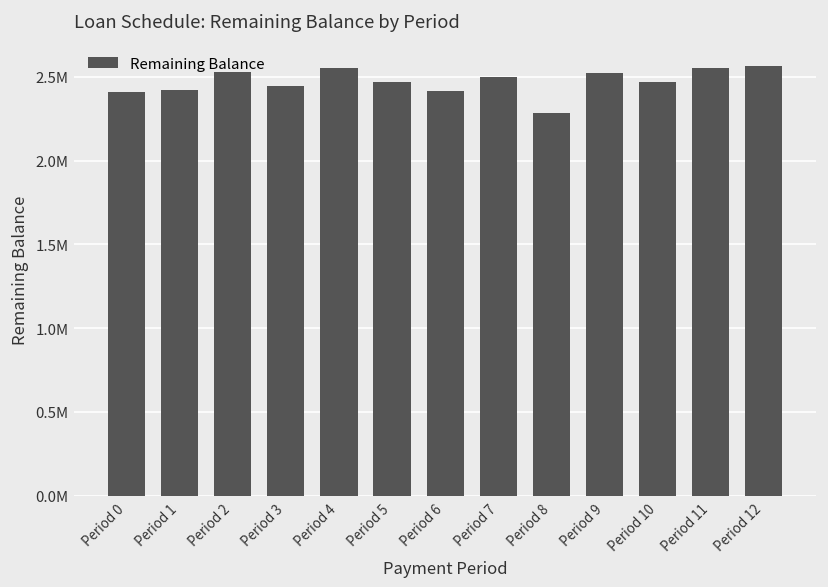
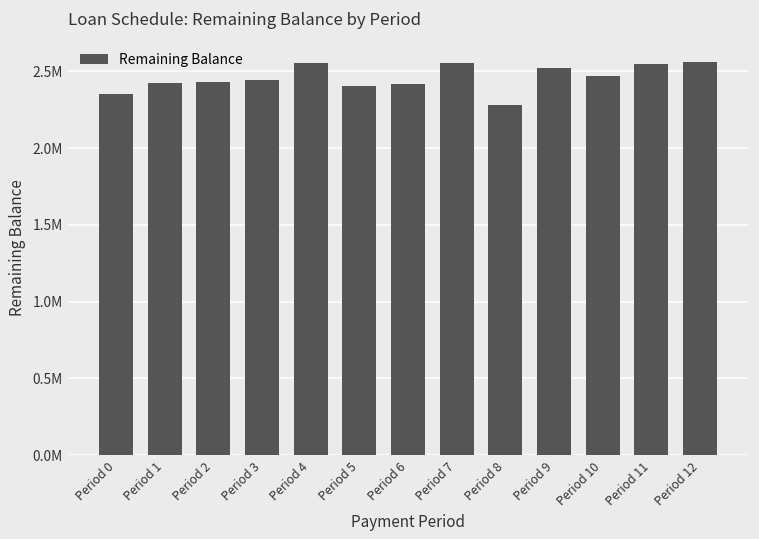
  {
-   "Period 0": 2410000,
+   "Period 0": 2350000,
    "Period 1": 2420000,
-   "Period 2": 2530000,
+   "Period 2": 2430000,
    "Period 3": 2450000,
    "Period 4": 2550000,
-   "Period 5": 2470000,
+   "Period 5": 2400000,
    "Period 6": 2420000,
-   "Period 7": 2500000,
+   "Period 7": 2550000,
    "Period 8": 2280000,
    "Period 9": 2520000,
    "Period 10": 2470000,
    "Period 11": 2550000,
    "Period 12": 2560000
  }
